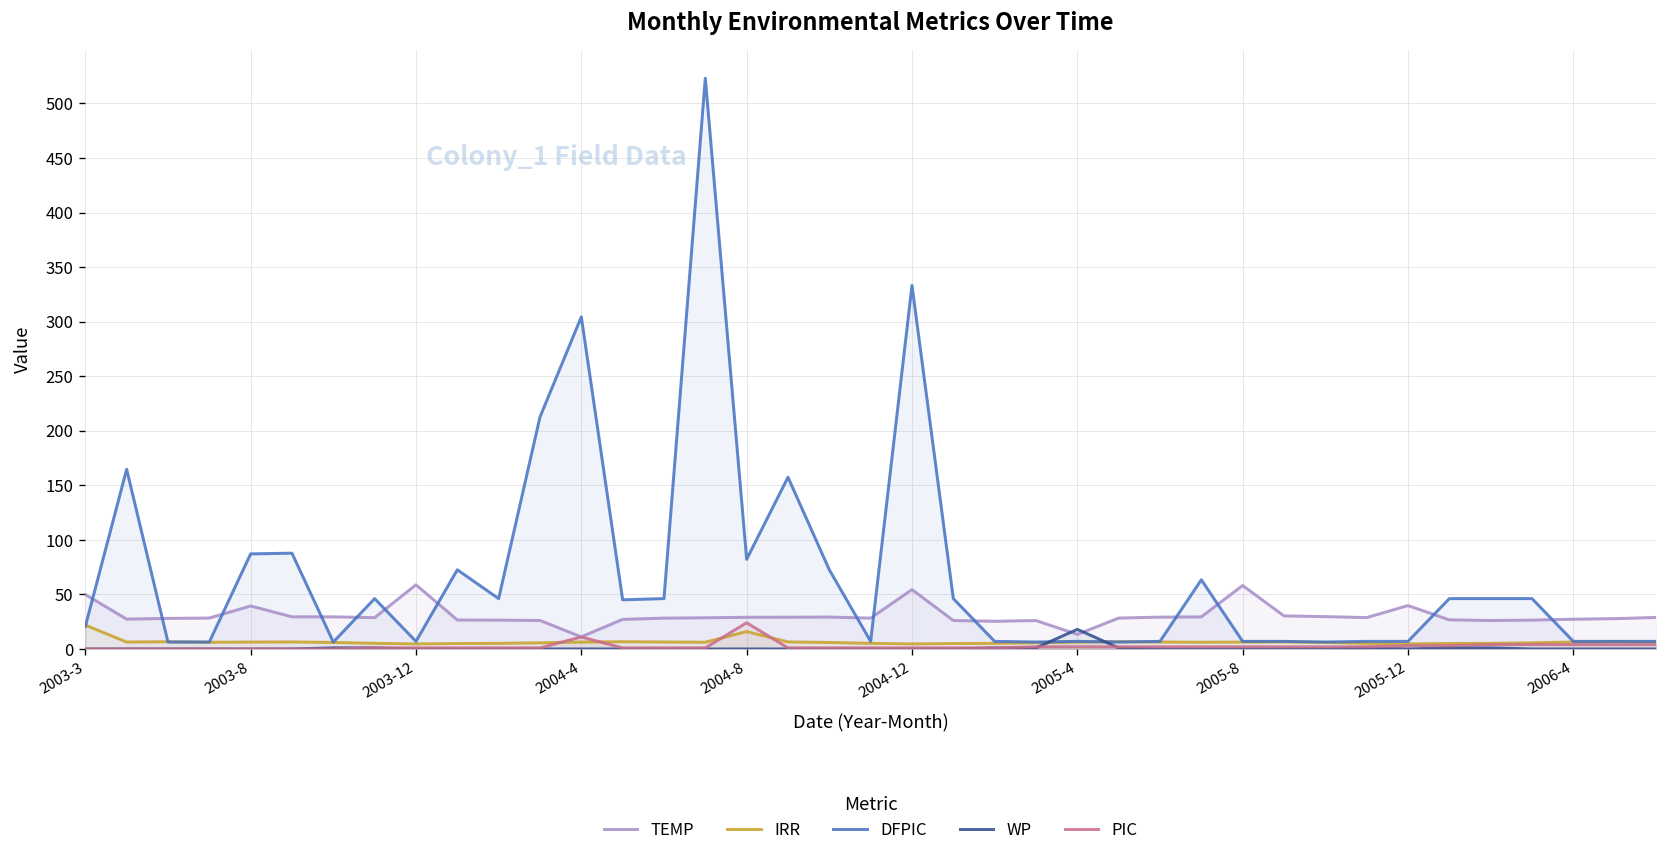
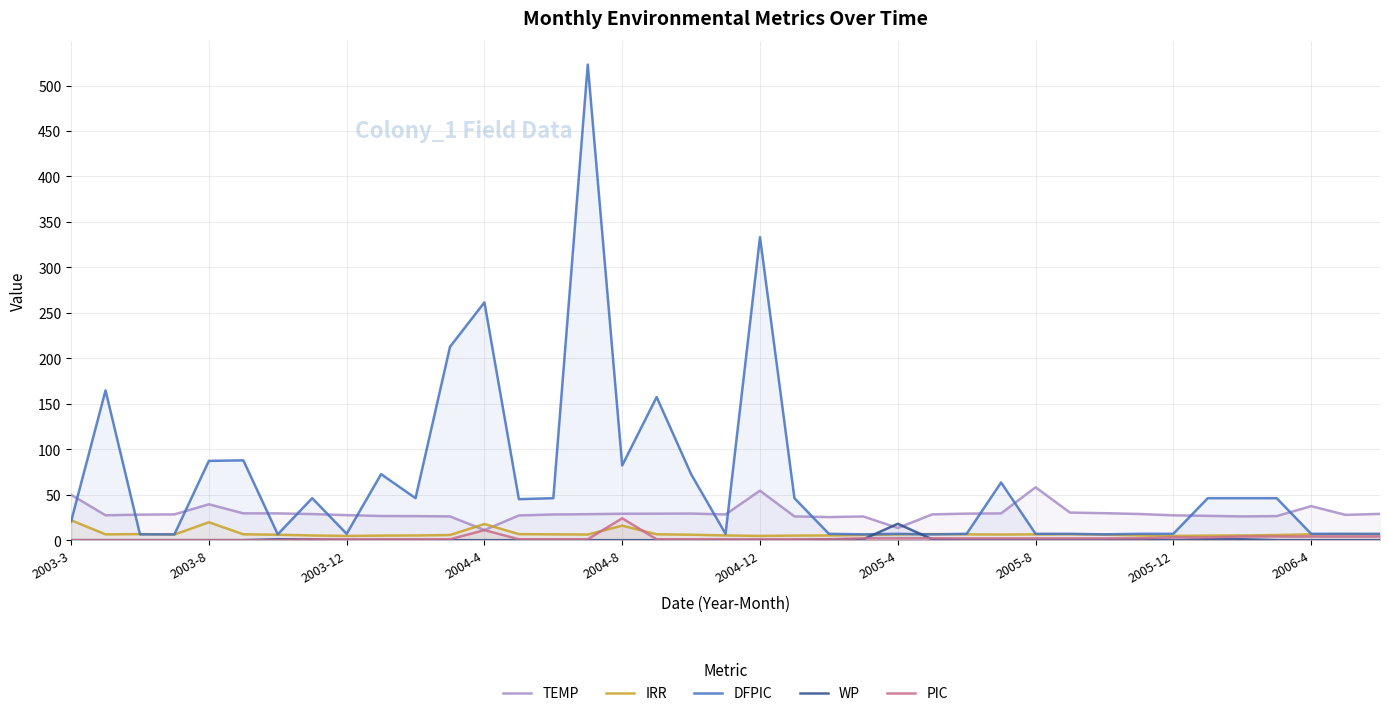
  {
    "TEMP": {
      "2003-3": 50,
      "2003-8": 40,
-     "2003-12": 60,
+     "2003-12": 30,
      "2004-8": 30,
      "2004-12": 50,
      "2005-4": 10,
      "2005-8": 60,
-     "2005-12": 40,
-     "2006-4": 30
+     "2005-12": 30,
+     "2006-4": 40
    },
    "IRR": {
-     "2003-8": 10,
-     "2004-4": 10,
+     "2003-8": 20,
+     "2004-4": 20,
      "2004-8": 20,
      "2004-12": 0
    },
    "DFPIC": {
      "2003-8": 90,
-     "2004-4": 300,
+     "2004-4": 260,
      "2004-8": 80,
      "2004-12": 330
    },
    "WP": {
      "2004-4": 0,
      "2004-8": 0,
      "2005-4": 20,
      "2005-12": 0,
      "2006-4": 0
    },
    "PIC": {
      "2004-8": 20,
      "2005-4": 0
    }
  }
